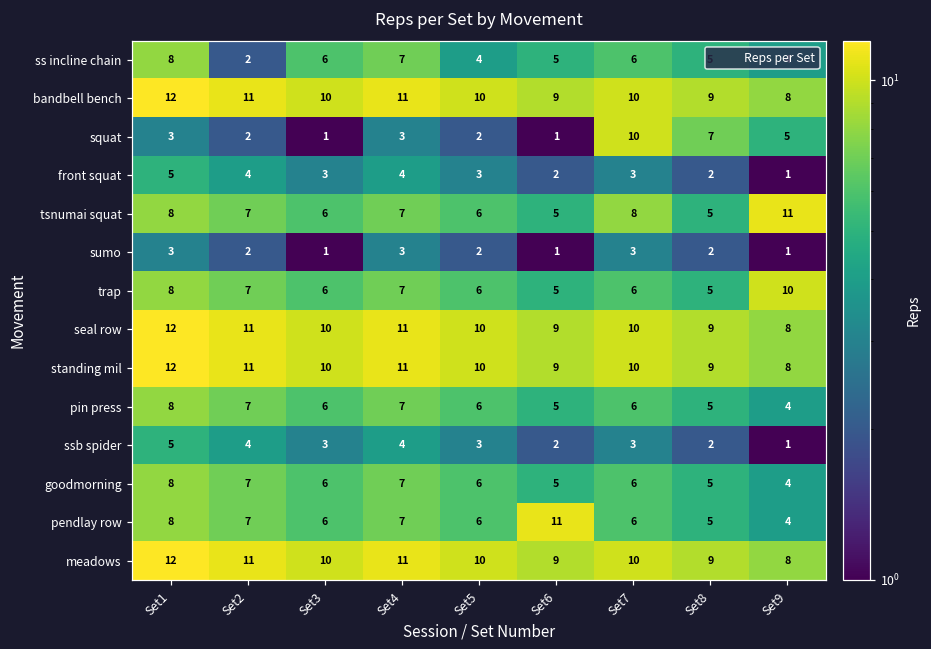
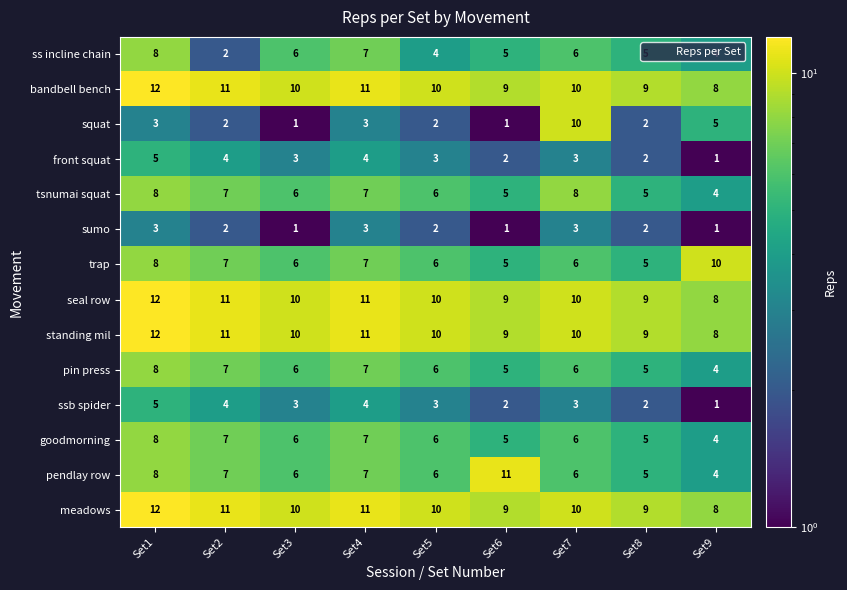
  {
    "ss incline chain": {
      "Set1": 8,
      "Set2": 2,
      "Set3": 6,
      "Set4": 7,
      "Set5": 4,
      "Set6": 5,
      "Set7": 6
    },
    "bandbell bench": {
      "Set1": 12,
      "Set2": 11,
      "Set3": 10,
      "Set4": 11,
      "Set5": 10,
      "Set6": 9,
      "Set7": 10,
      "Set8": 9,
      "Set9": 8
    },
    "squat": {
      "Set1": 3,
      "Set2": 2,
      "Set3": 1,
      "Set4": 3,
      "Set5": 2,
      "Set6": 1,
      "Set7": 10,
-     "Set8": 7,
+     "Set8": 2,
      "Set9": 5
    },
    "front squat": {
      "Set1": 5,
      "Set2": 4,
      "Set3": 3,
      "Set4": 4,
      "Set5": 3,
      "Set6": 2,
      "Set7": 3,
      "Set8": 2,
      "Set9": 1
    },
    "tsnumai squat": {
      "Set1": 8,
      "Set2": 7,
      "Set3": 6,
      "Set4": 7,
      "Set5": 6,
      "Set6": 5,
      "Set7": 8,
      "Set8": 5,
-     "Set9": 11
+     "Set9": 4
    },
    "sumo": {
      "Set1": 3,
      "Set2": 2,
      "Set3": 1,
      "Set4": 3,
      "Set5": 2,
      "Set6": 1,
      "Set7": 3,
      "Set8": 2,
      "Set9": 1
    },
    "trap": {
      "Set1": 8,
      "Set2": 7,
      "Set3": 6,
      "Set4": 7,
      "Set5": 6,
      "Set6": 5,
      "Set7": 6,
      "Set8": 5,
      "Set9": 10
    },
    "seal row": {
      "Set1": 12,
      "Set2": 11,
      "Set3": 10,
      "Set4": 11,
      "Set5": 10,
      "Set6": 9,
      "Set7": 10,
      "Set8": 9,
      "Set9": 8
    },
    "standing mil": {
      "Set1": 12,
      "Set2": 11,
      "Set3": 10,
      "Set4": 11,
      "Set5": 10,
      "Set6": 9,
      "Set7": 10,
      "Set8": 9,
      "Set9": 8
    },
    "pin press": {
      "Set1": 8,
      "Set2": 7,
      "Set3": 6,
      "Set4": 7,
      "Set5": 6,
      "Set6": 5,
      "Set7": 6,
      "Set8": 5,
      "Set9": 4
    },
    "ssb spider": {
      "Set1": 5,
      "Set2": 4,
      "Set3": 3,
      "Set4": 4,
      "Set5": 3,
      "Set6": 2,
      "Set7": 3,
      "Set8": 2,
      "Set9": 1
    },
    "goodmorning": {
      "Set1": 8,
      "Set2": 7,
      "Set3": 6,
      "Set4": 7,
      "Set5": 6,
      "Set6": 5,
      "Set7": 6,
      "Set8": 5,
      "Set9": 4
    },
    "pendlay row": {
      "Set1": 8,
      "Set2": 7,
      "Set3": 6,
      "Set4": 7,
      "Set5": 6,
      "Set6": 11,
      "Set7": 6,
      "Set8": 5,
      "Set9": 4
    },
    "meadows": {
      "Set1": 12,
      "Set2": 11,
      "Set3": 10,
      "Set4": 11,
      "Set5": 10,
      "Set6": 9,
      "Set7": 10,
      "Set8": 9,
      "Set9": 8
    }
  }
